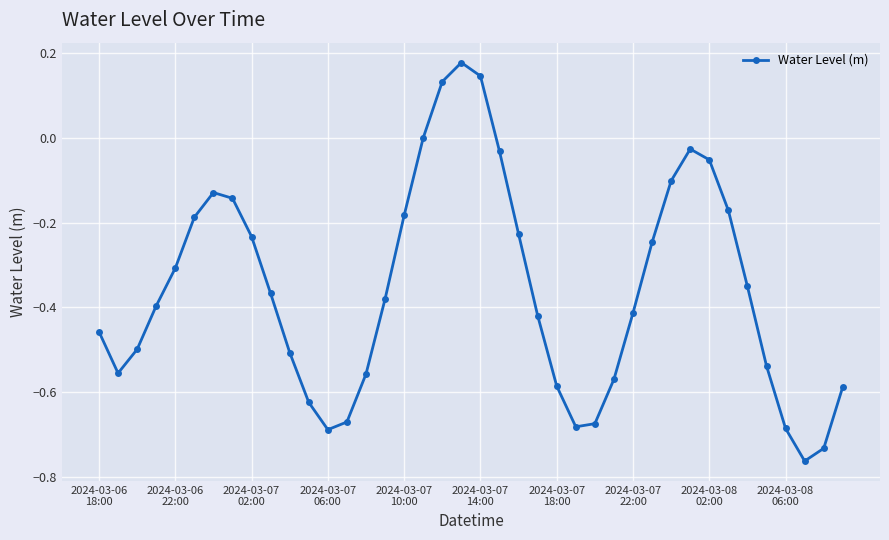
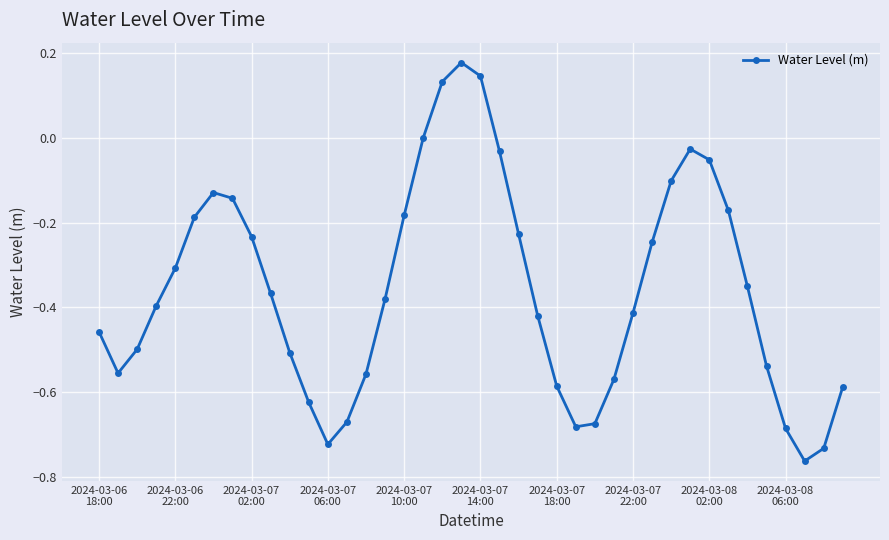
  {
    "2024-03-06 18:00": -0.46,
    "2024-03-06 22:00": -0.31,
    "2024-03-07 02:00": -0.23,
-   "2024-03-07 06:00": -0.69,
+   "2024-03-07 06:00": -0.72,
    "2024-03-07 10:00": -0.18,
    "2024-03-07 14:00": 0.15,
    "2024-03-07 18:00": -0.59,
    "2024-03-07 22:00": -0.41,
    "2024-03-08 02:00": -0.05,
    "2024-03-08 06:00": -0.69
  }
